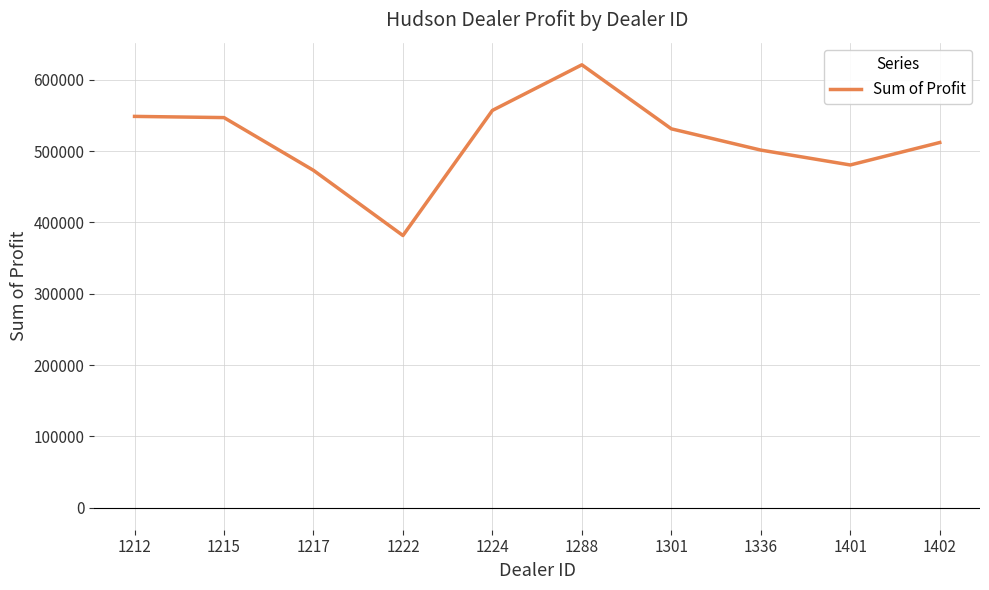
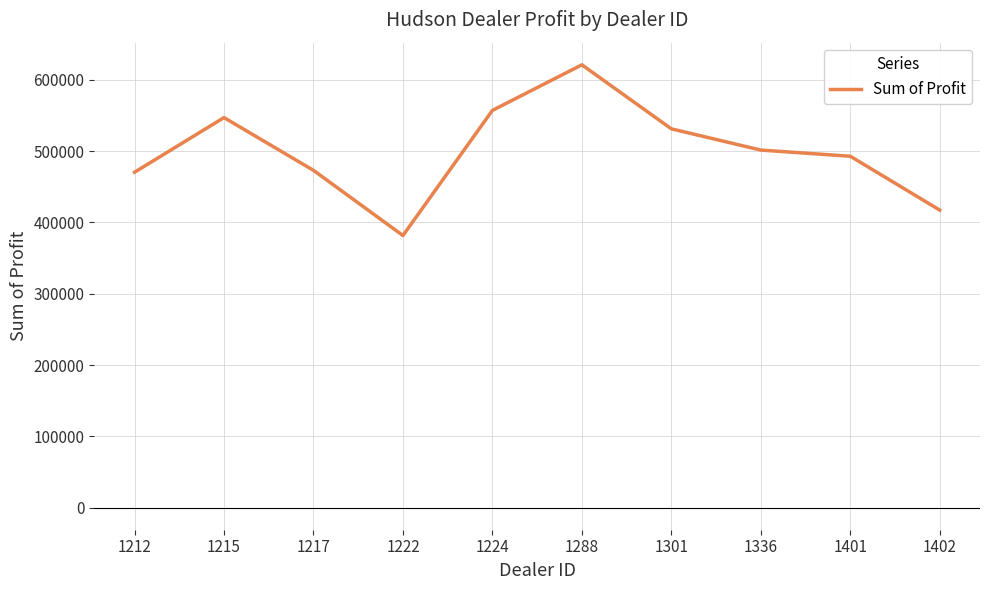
  {
-   "1212": 550000,
+   "1212": 470000,
    "1215": 550000,
    "1217": 470000,
    "1222": 380000,
    "1224": 560000,
    "1288": 620000,
    "1301": 530000,
    "1336": 500000,
-   "1401": 480000,
-   "1402": 510000
+   "1401": 490000,
+   "1402": 420000
  }
